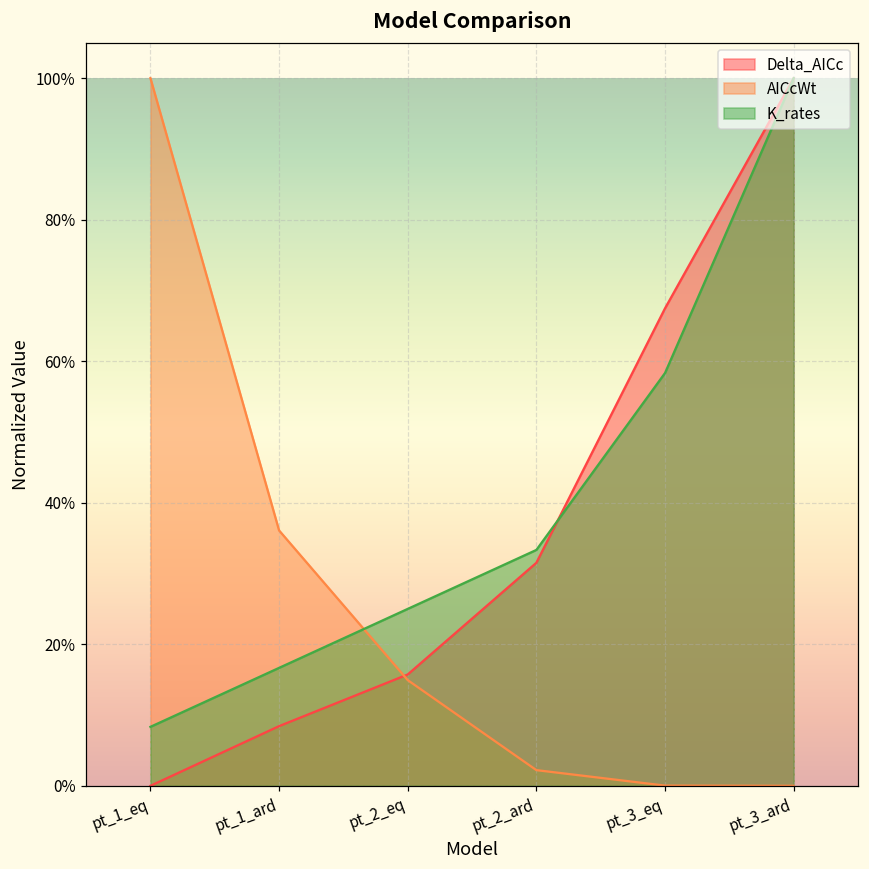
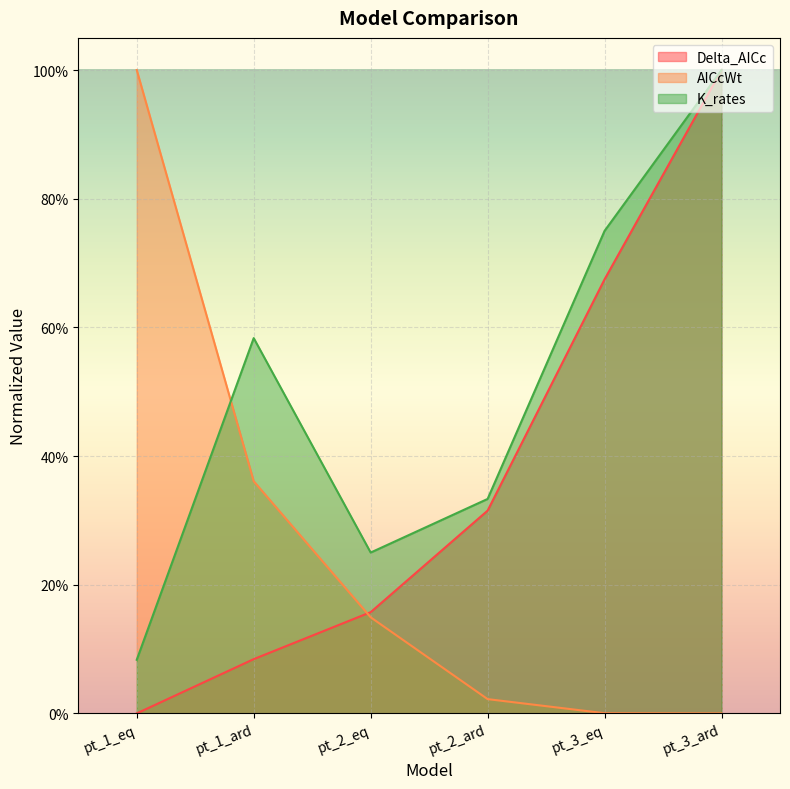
  {
    "K_rates": {
      "pt_1_eq": "8%",
-     "pt_1_ard": "17%",
+     "pt_1_ard": "58%",
      "pt_2_eq": "25%",
      "pt_2_ard": "33%",
-     "pt_3_eq": "58%"
+     "pt_3_eq": "75%"
    }
  }
